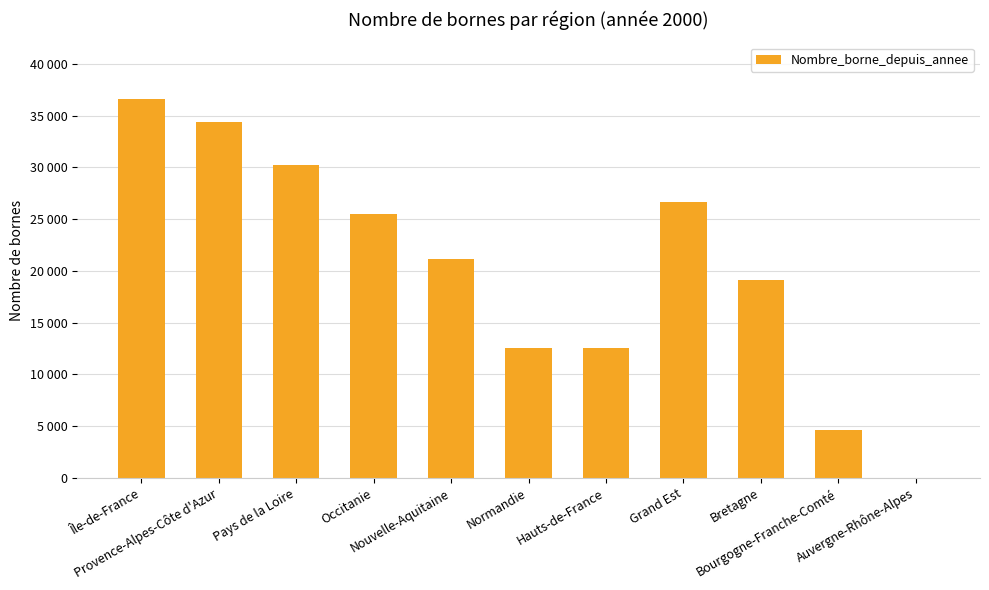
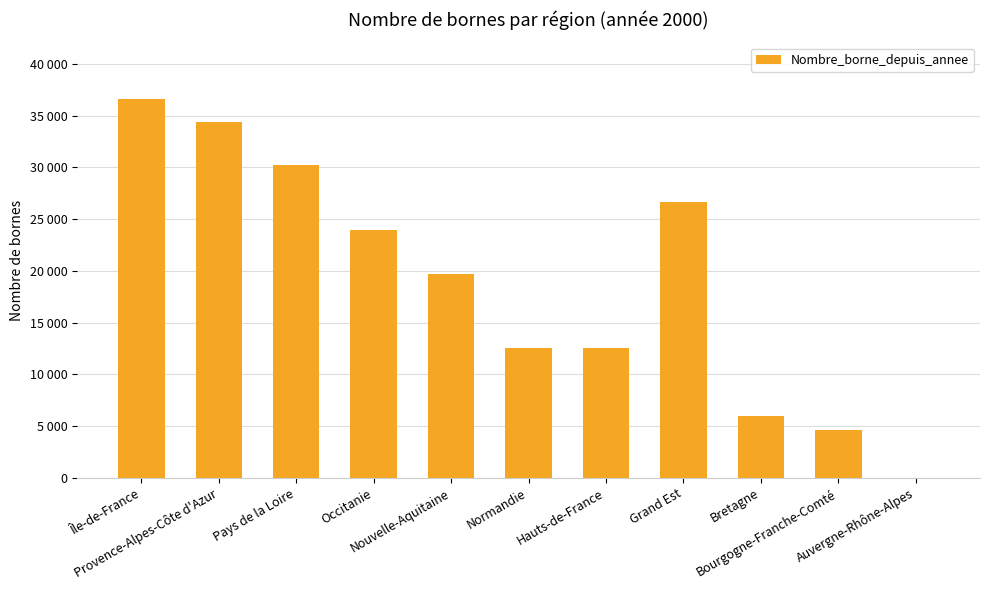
  {
    "Île-de-France": 36600,
    "Provence-Alpes-Côte d'Azur": 34400,
    "Pays de la Loire": 30200,
-   "Occitanie": 25500,
-   "Nouvelle-Aquitaine": 21100,
+   "Occitanie": 23900,
+   "Nouvelle-Aquitaine": 19700,
    "Normandie": 12600,
    "Hauts-de-France": 12600,
    "Grand Est": 26600,
-   "Bretagne": 19100,
+   "Bretagne": 6000,
    "Bourgogne-Franche-Comté": 4600
  }
